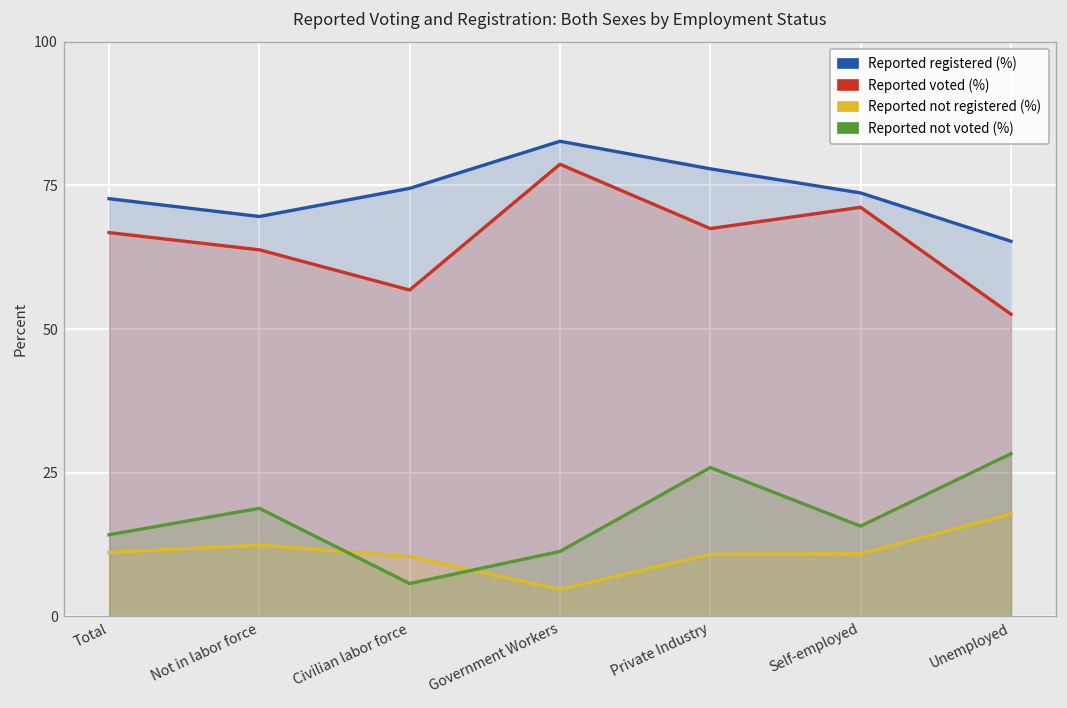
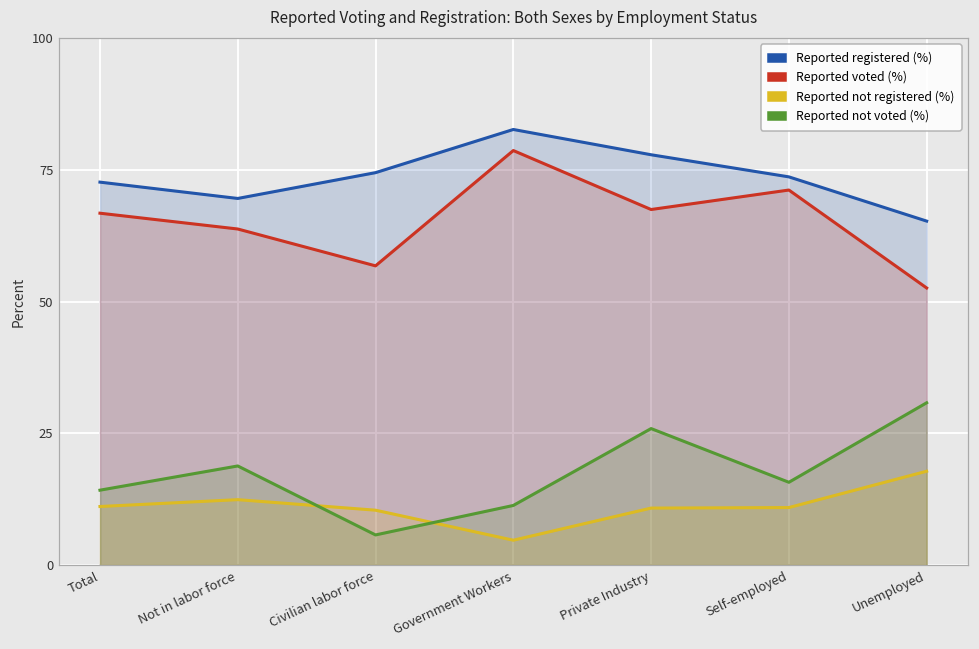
  {
    "Reported registered (%)": {
      "Total": 73,
      "Not in labor force": 70,
      "Civilian labor force": 75,
      "Government Workers": 83,
      "Private Industry": 78,
      "Self-employed": 74,
      "Unemployed": 65
    },
    "Reported voted (%)": {
      "Total": 67,
      "Not in labor force": 64,
      "Civilian labor force": 57,
      "Government Workers": 79,
      "Private Industry": 68,
      "Self-employed": 71,
      "Unemployed": 53
    },
    "Reported not registered (%)": {
      "Total": 11,
      "Not in labor force": 12,
      "Civilian labor force": 10,
      "Government Workers": 5,
      "Private Industry": 11,
      "Self-employed": 11,
      "Unemployed": 18
    },
    "Reported not voted (%)": {
      "Total": 14,
      "Not in labor force": 19,
      "Civilian labor force": 6,
      "Government Workers": 11,
      "Private Industry": 26,
      "Self-employed": 16,
-     "Unemployed": 28
+     "Unemployed": 31
    }
  }
